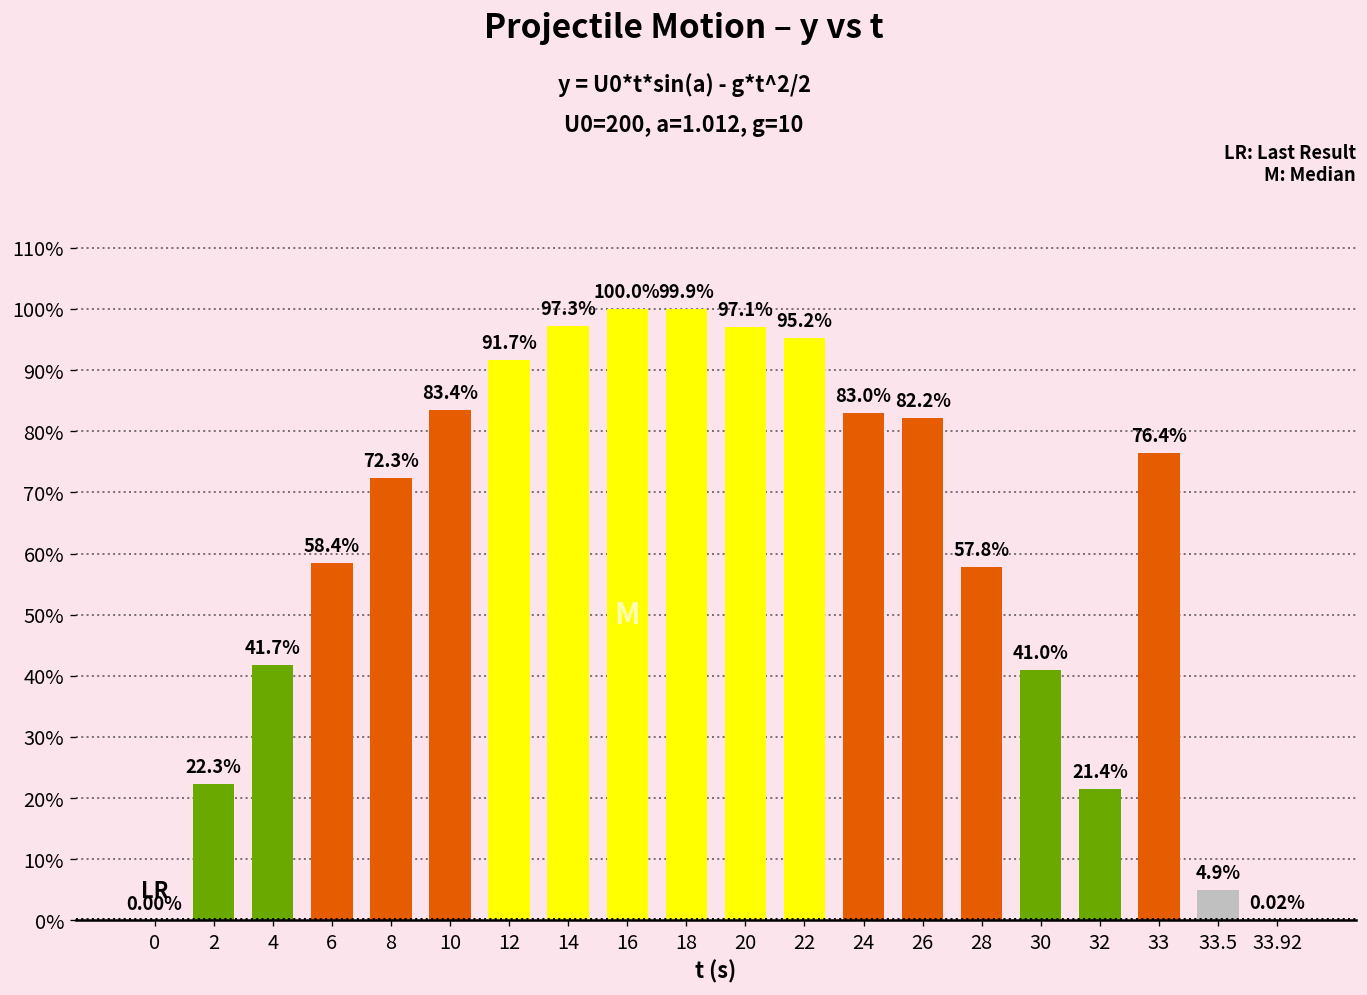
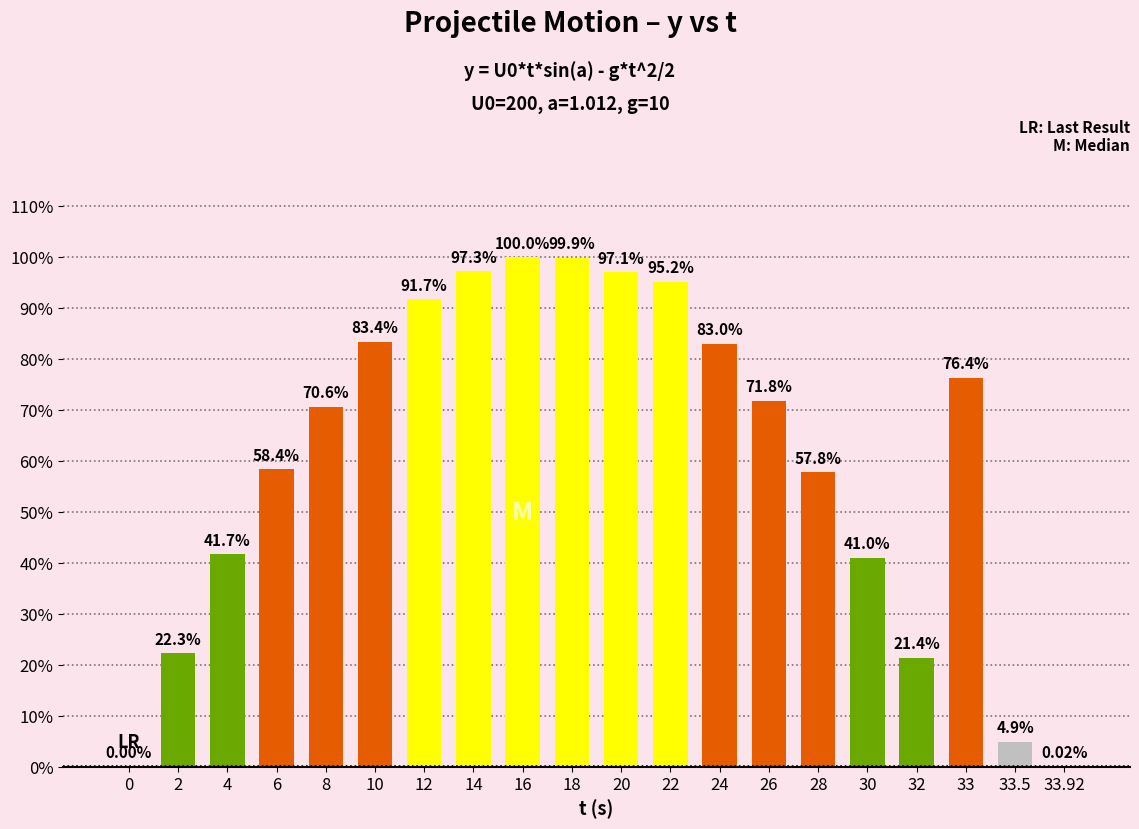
  {
    "2": "22.3%",
    "4": "41.7%",
    "6": "58.4%",
-   "8": "72.3%",
+   "8": "70.6%",
    "10": "83.4%",
    "12": "91.7%",
    "14": "97.3%",
    "16": "100.0%",
    "18": "99.9%",
    "20": "97.1%",
    "22": "95.2%",
    "24": "83.0%",
-   "26": "82.2%",
+   "26": "71.8%",
    "28": "57.8%",
    "30": "41.0%",
    "32": "21.4%",
    "33": "76.4%",
    "33.5": "4.9%",
    "33.92": "0.02%"
  }
